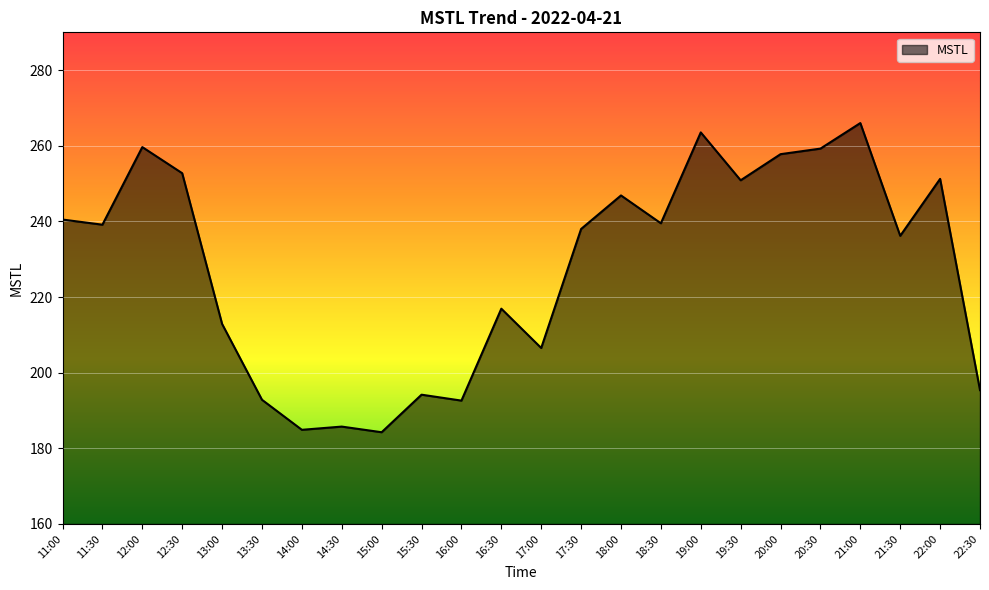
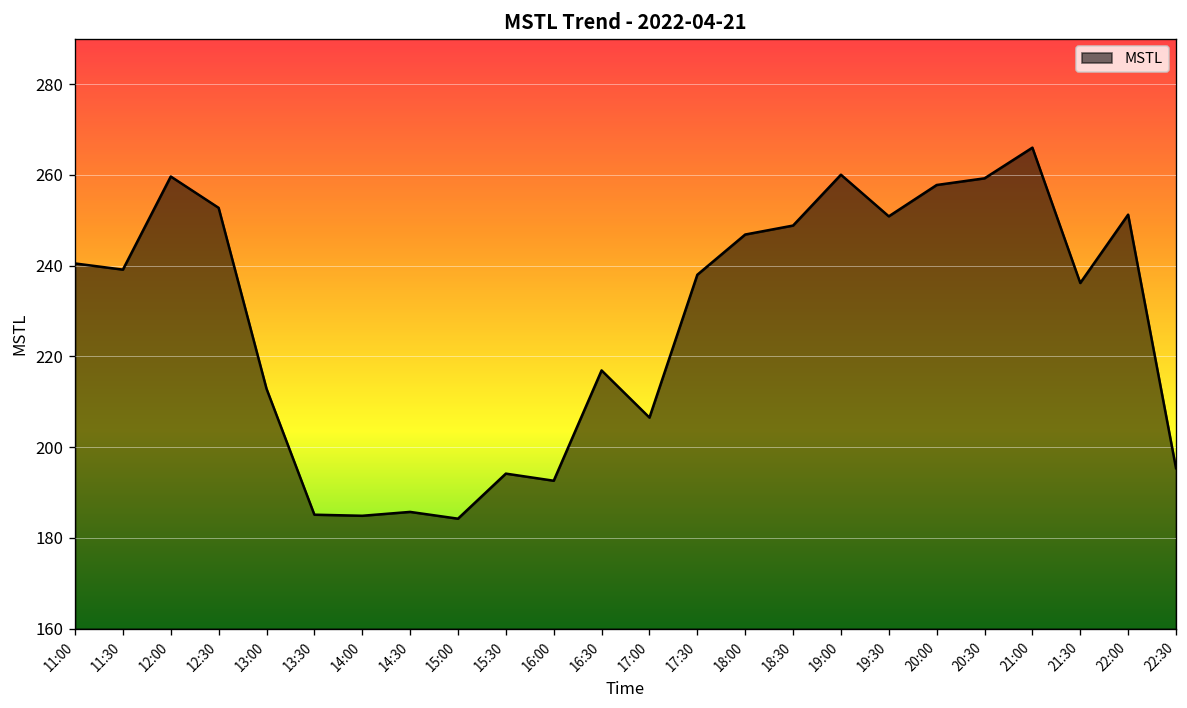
  {
    "11:00": 240,
    "11:30": 239,
    "12:00": 260,
    "12:30": 253,
    "13:00": 213,
-   "13:30": 193,
+   "13:30": 185,
    "14:00": 185,
    "14:30": 186,
    "15:00": 184,
    "15:30": 194,
    "16:00": 193,
    "16:30": 217,
    "17:00": 207,
    "17:30": 238,
    "18:00": 247,
-   "18:30": 240,
-   "19:00": 264,
+   "18:30": 249,
+   "19:00": 260,
    "19:30": 251,
    "20:00": 258,
    "20:30": 259,
    "21:00": 266,
    "21:30": 236,
    "22:00": 251,
    "22:30": 195
  }
